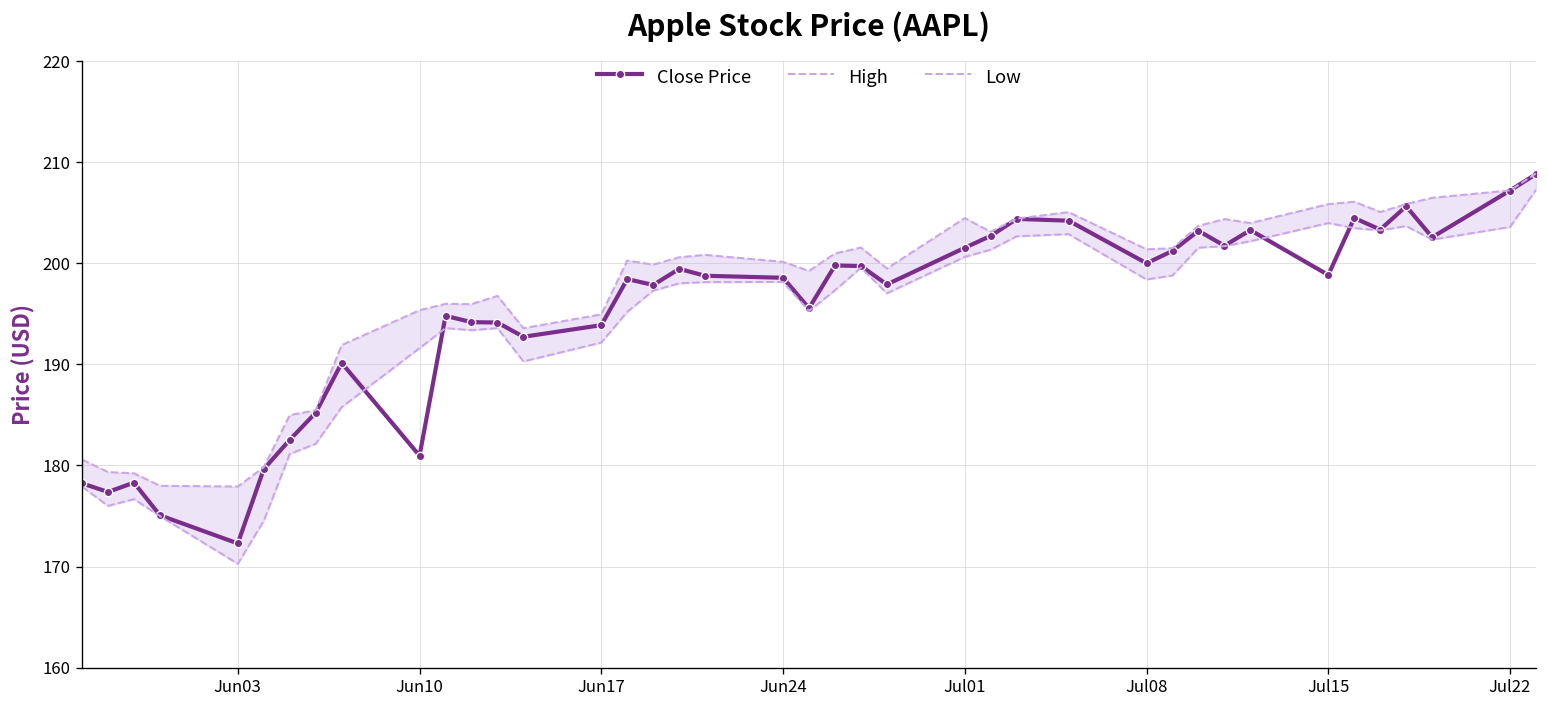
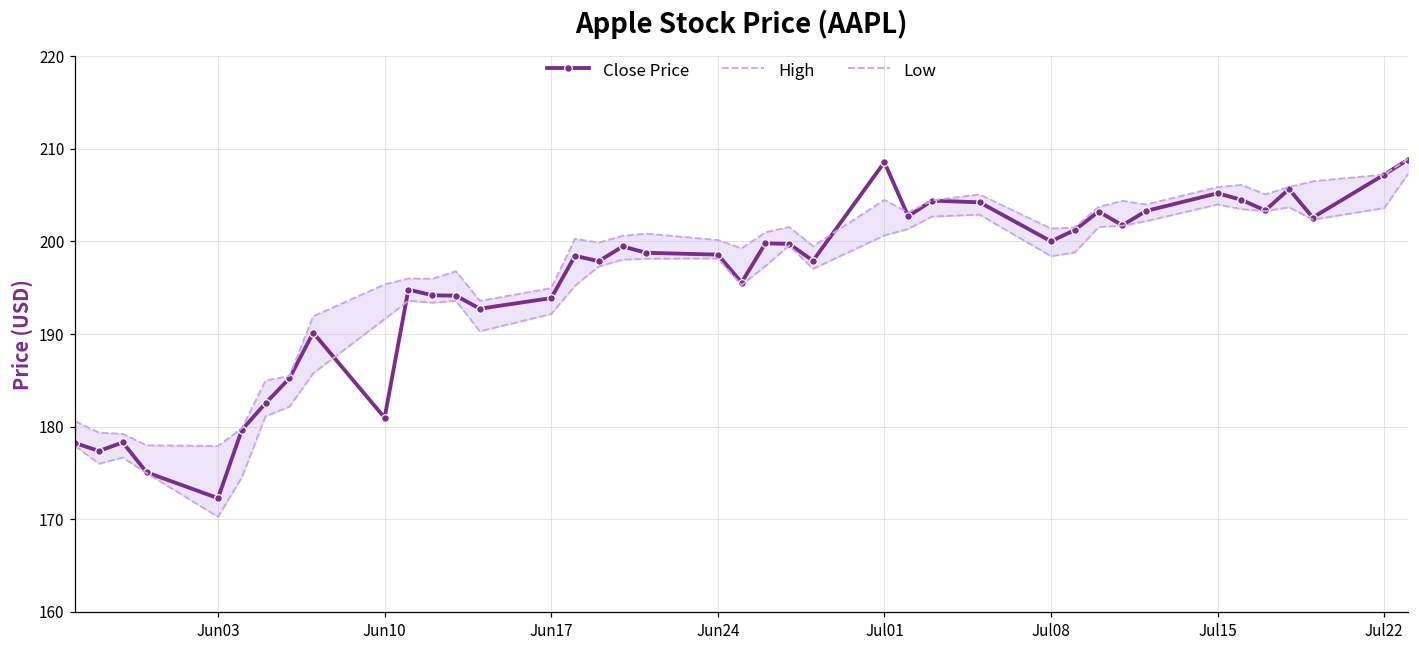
  {
    "Close Price": {
      "Jun03": 172,
      "Jun10": 181,
      "Jun17": 194,
      "Jun24": 199,
-     "Jul01": 202,
+     "Jul01": 209,
      "Jul08": 200,
-     "Jul15": 199
+     "Jul15": 205
    }
  }
